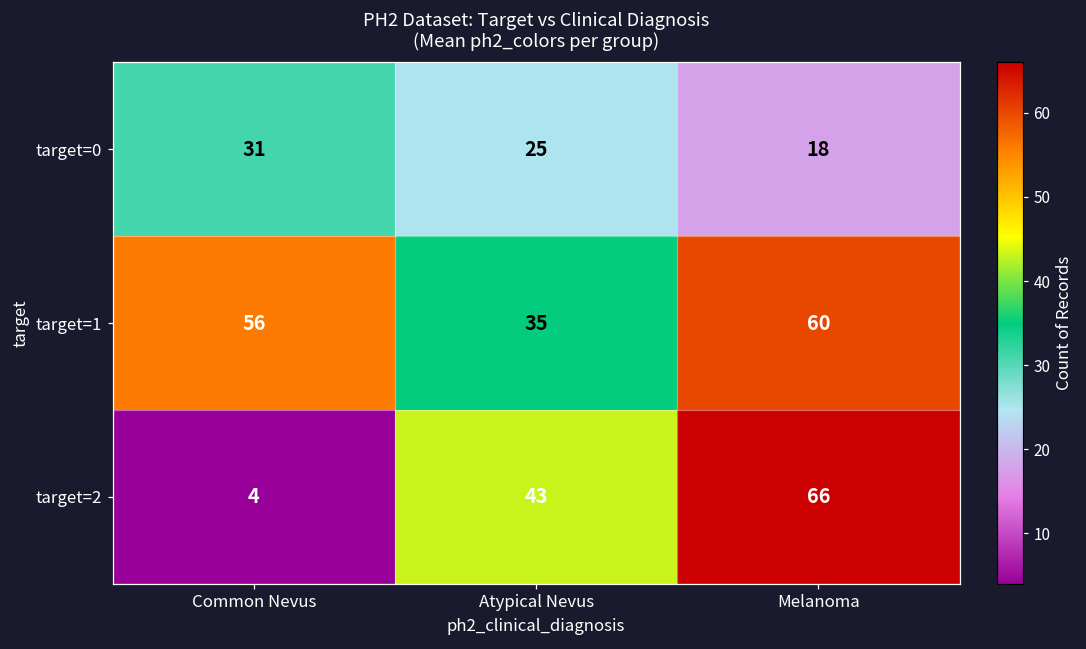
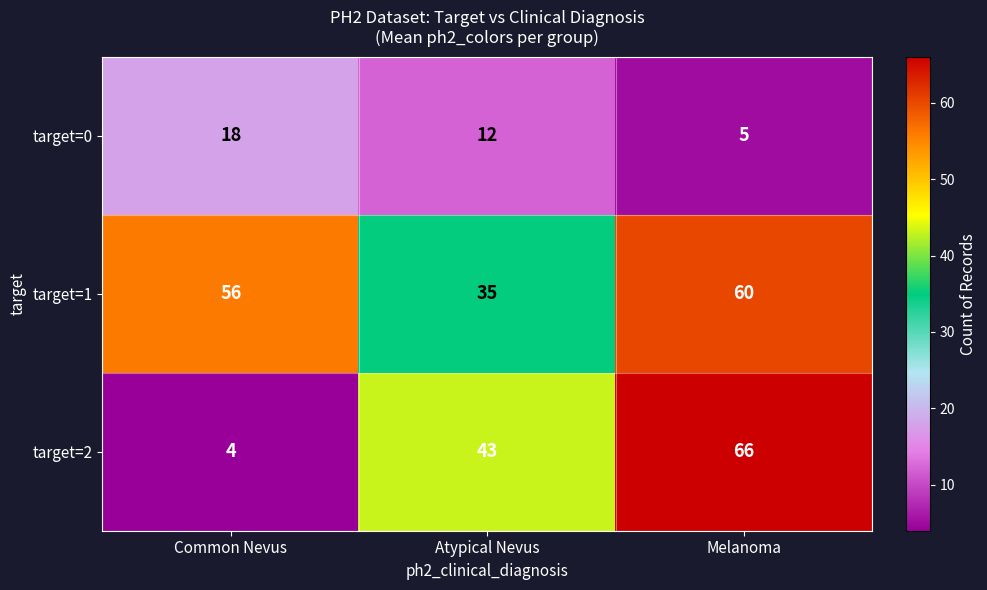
  {
    "target=0": {
-     "Common Nevus": 31,
-     "Atypical Nevus": 25,
-     "Melanoma": 18
+     "Common Nevus": 18,
+     "Atypical Nevus": 12,
+     "Melanoma": 5
    },
    "target=1": {
      "Common Nevus": 56,
      "Atypical Nevus": 35,
      "Melanoma": 60
    },
    "target=2": {
      "Common Nevus": 4,
      "Atypical Nevus": 43,
      "Melanoma": 66
    }
  }
